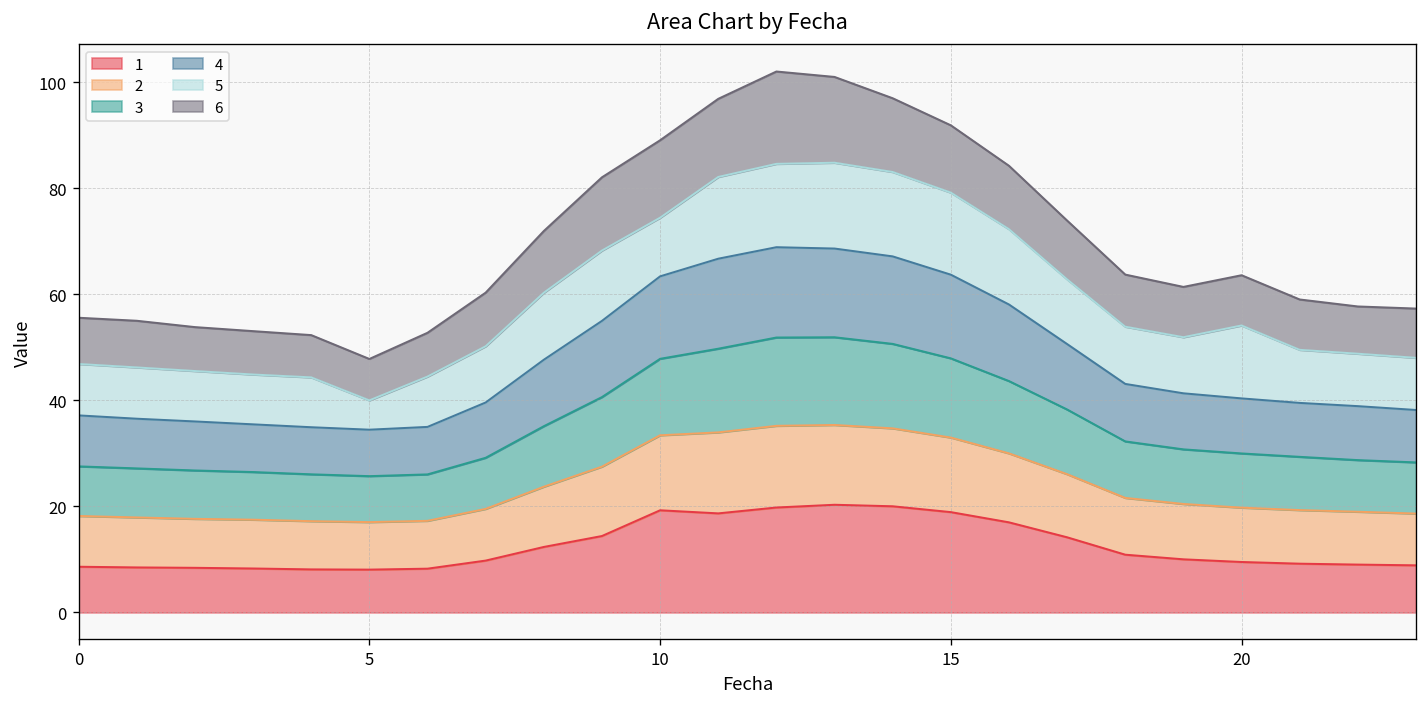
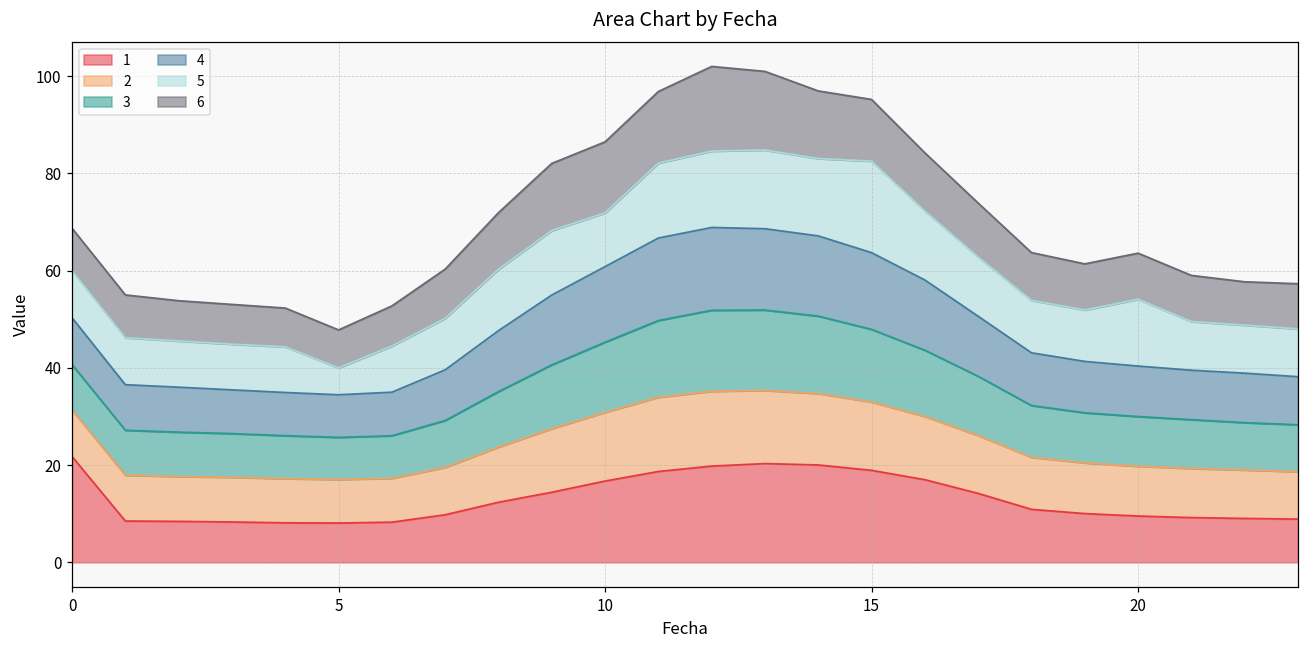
  {
    "1": {
-     "0": 9,
+     "0": 22,
      "5": 8,
-     "10": 19,
+     "10": 17,
      "15": 19,
      "20": 10
    },
    "2": {
      "0": 10,
      "5": 9,
      "10": 14,
      "15": 14,
      "20": 10
    },
    "5": {
      "0": 10,
      "5": 6,
      "10": 11,
-     "15": 15,
+     "15": 19,
      "20": 14
    }
  }
